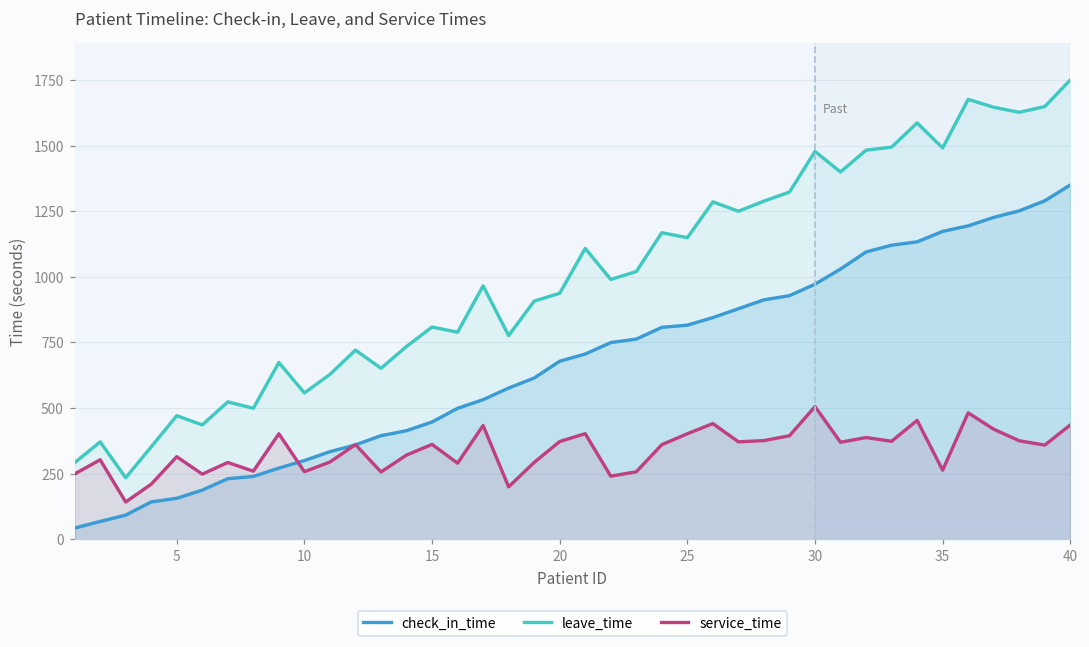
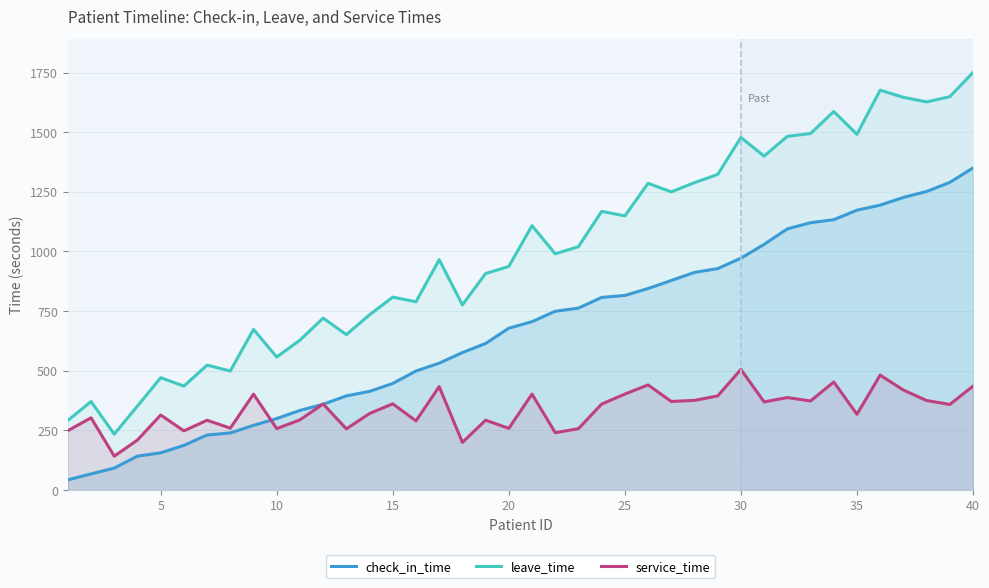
  {
    "service_time": {
      "5": 310,
      "10": 260,
      "15": 360,
-     "20": 370,
+     "20": 260,
      "25": 400,
      "30": 510,
-     "35": 260,
+     "35": 320,
      "40": 440
    }
  }
